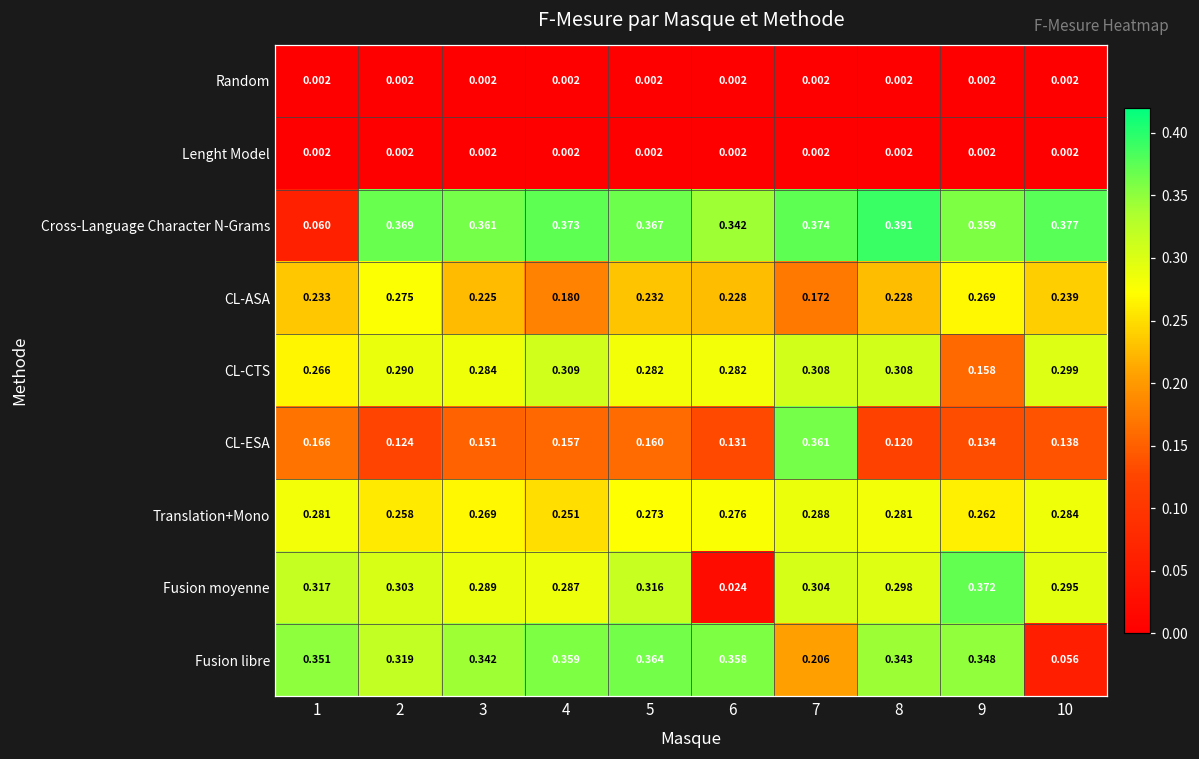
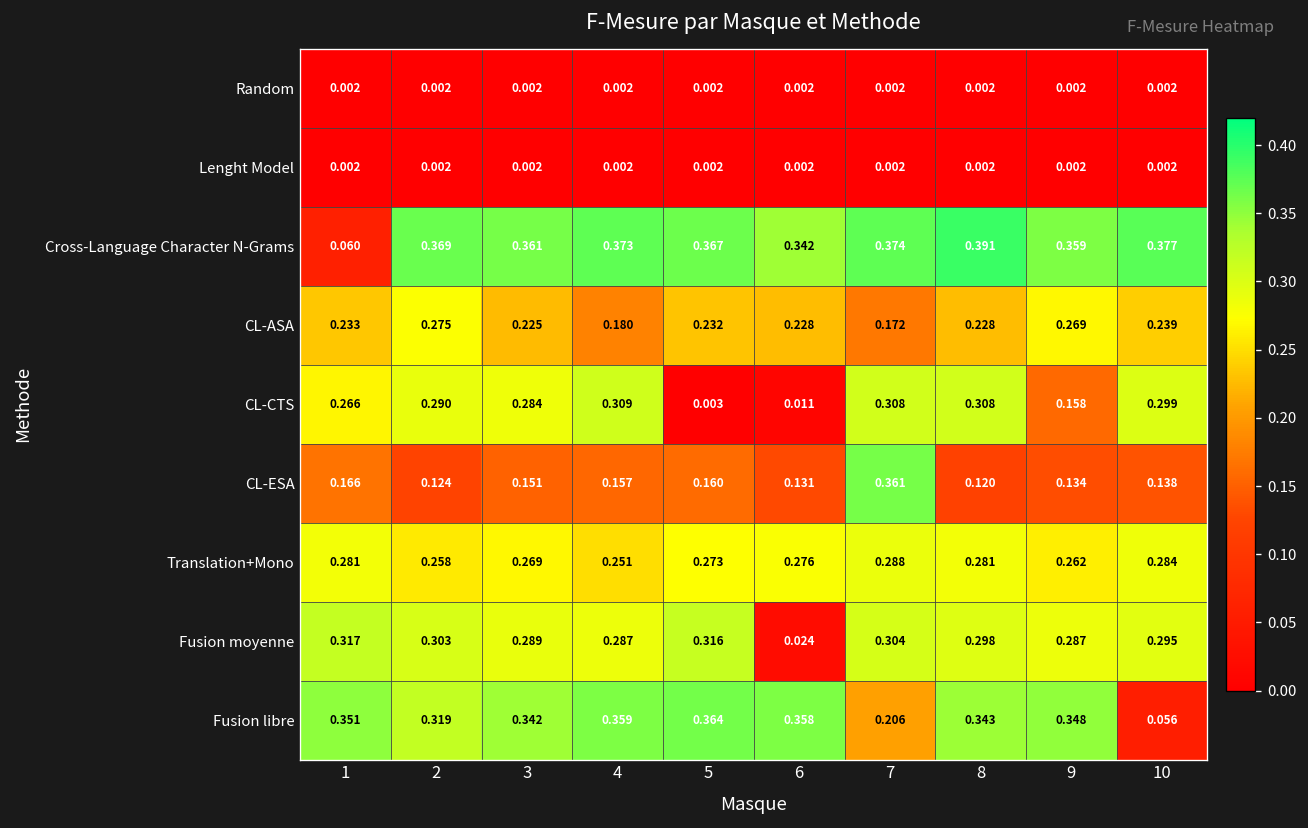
  {
    "Random": {
      "1": 0.002,
      "2": 0.002,
      "3": 0.002,
      "4": 0.002,
      "5": 0.002,
      "6": 0.002,
      "7": 0.002,
      "8": 0.002,
      "9": 0.002,
      "10": 0.002
    },
    "Lenght Model": {
      "1": 0.002,
      "2": 0.002,
      "3": 0.002,
      "4": 0.002,
      "5": 0.002,
      "6": 0.002,
      "7": 0.002,
      "8": 0.002,
      "9": 0.002,
      "10": 0.002
    },
    "Cross-Language Character N-Grams": {
      "1": 0.060,
      "2": 0.369,
      "3": 0.361,
      "4": 0.373,
      "5": 0.367,
      "6": 0.342,
      "7": 0.374,
      "8": 0.391,
      "9": 0.359,
      "10": 0.377
    },
    "CL-ASA": {
      "1": 0.233,
      "2": 0.275,
      "3": 0.225,
      "4": 0.180,
      "5": 0.232,
      "6": 0.228,
      "7": 0.172,
      "8": 0.228,
      "9": 0.269,
      "10": 0.239
    },
    "CL-CTS": {
      "1": 0.266,
      "2": 0.290,
      "3": 0.284,
      "4": 0.309,
-     "5": 0.282,
-     "6": 0.282,
+     "5": 0.003,
+     "6": 0.011,
      "7": 0.308,
      "8": 0.308,
      "9": 0.158,
      "10": 0.299
    },
    "CL-ESA": {
      "1": 0.166,
      "2": 0.124,
      "3": 0.151,
      "4": 0.157,
      "5": 0.160,
      "6": 0.131,
      "7": 0.361,
      "8": 0.120,
      "9": 0.134,
      "10": 0.138
    },
    "Translation+Mono": {
      "1": 0.281,
      "2": 0.258,
      "3": 0.269,
      "4": 0.251,
      "5": 0.273,
      "6": 0.276,
      "7": 0.288,
      "8": 0.281,
      "9": 0.262,
      "10": 0.284
    },
    "Fusion moyenne": {
      "1": 0.317,
      "2": 0.303,
      "3": 0.289,
      "4": 0.287,
      "5": 0.316,
      "6": 0.024,
      "7": 0.304,
      "8": 0.298,
-     "9": 0.372,
+     "9": 0.287,
      "10": 0.295
    },
    "Fusion libre": {
      "1": 0.351,
      "2": 0.319,
      "3": 0.342,
      "4": 0.359,
      "5": 0.364,
      "6": 0.358,
      "7": 0.206,
      "8": 0.343,
      "9": 0.348,
      "10": 0.056
    }
  }
